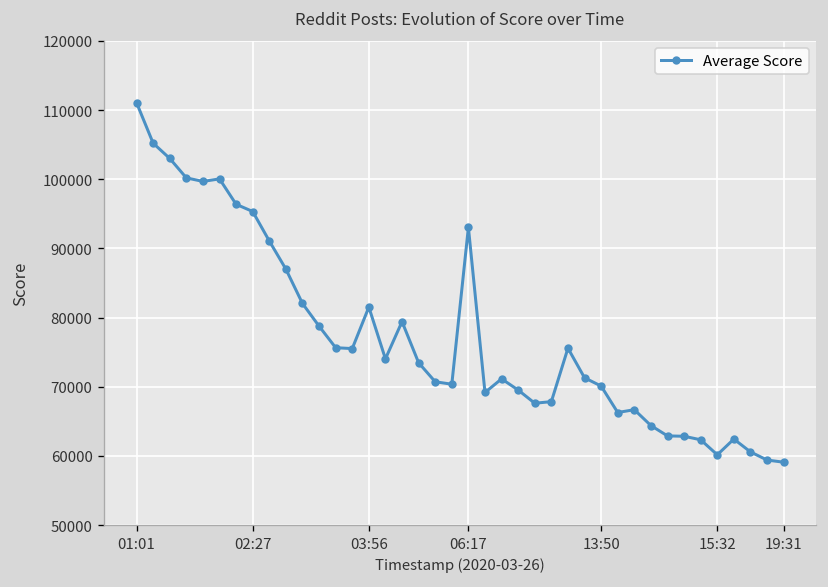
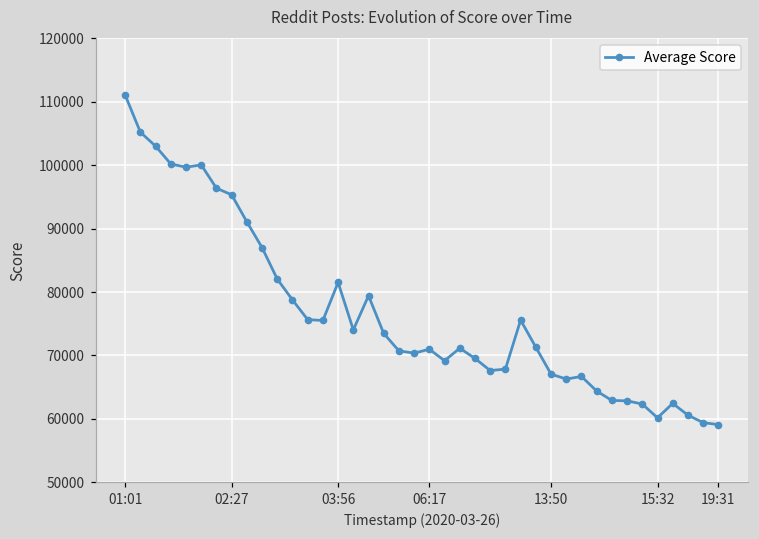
  {
    "01:01": 111000,
    "02:27": 95000,
    "03:56": 82000,
-   "06:17": 93000,
-   "13:50": 70000,
+   "06:17": 71000,
+   "13:50": 67000,
    "15:32": 60000,
    "19:31": 59000
  }
